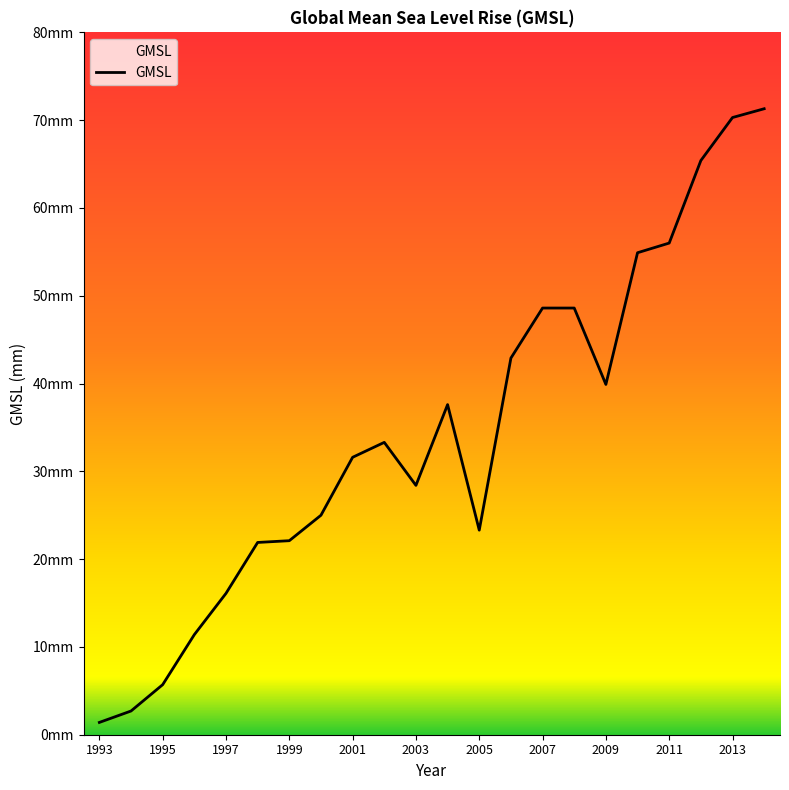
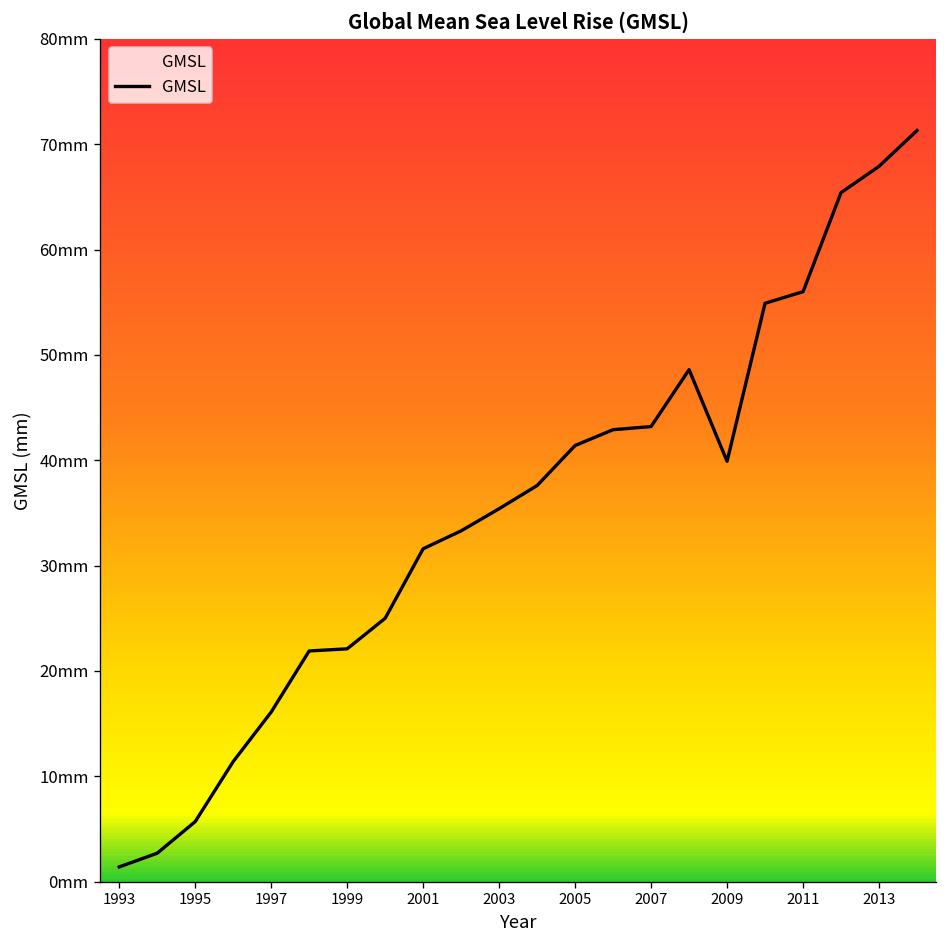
  {
    "1993": "1mm",
    "1995": "6mm",
    "1997": "16mm",
    "1999": "22mm",
    "2001": "32mm",
-   "2003": "28mm",
-   "2005": "23mm",
-   "2007": "49mm",
+   "2003": "35mm",
+   "2005": "41mm",
+   "2007": "43mm",
    "2009": "40mm",
    "2011": "56mm",
-   "2013": "70mm"
+   "2013": "68mm"
  }
